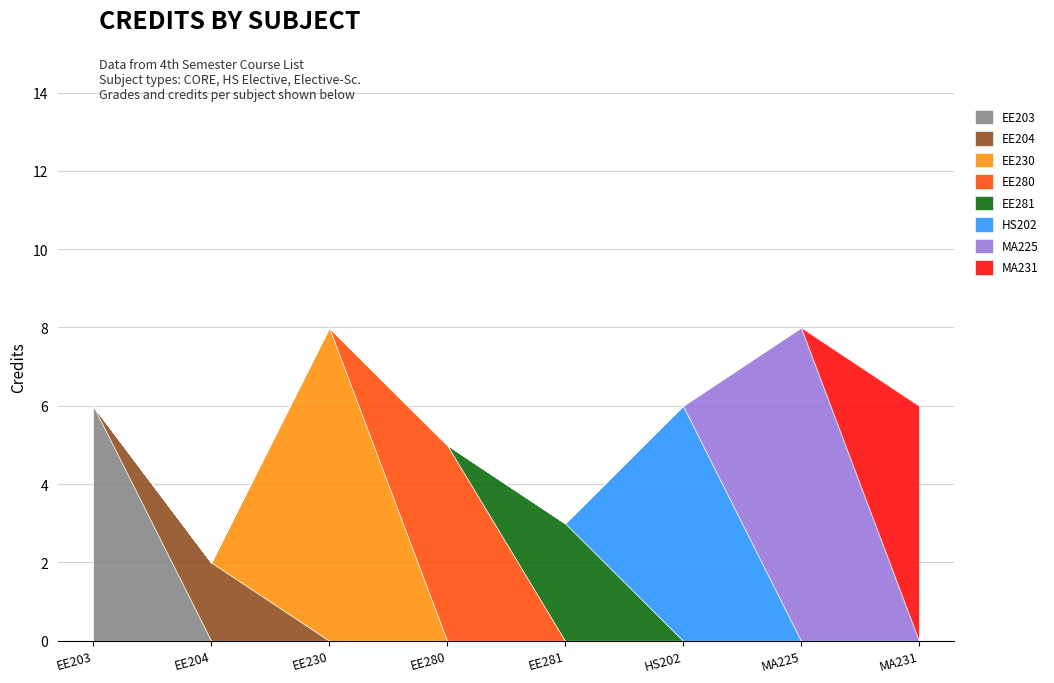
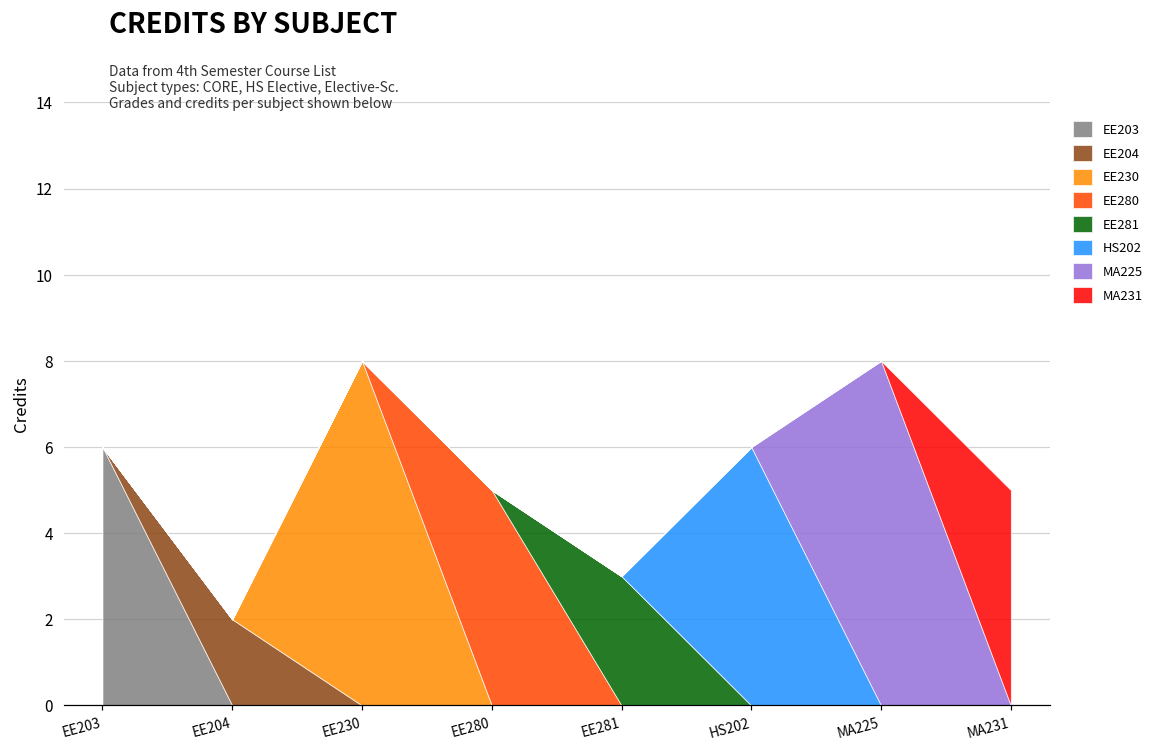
  {
    "EE203": {
      "EE204": 0
    },
    "MA231": {
-     "MA231": 6
+     "MA231": 5
    }
  }
